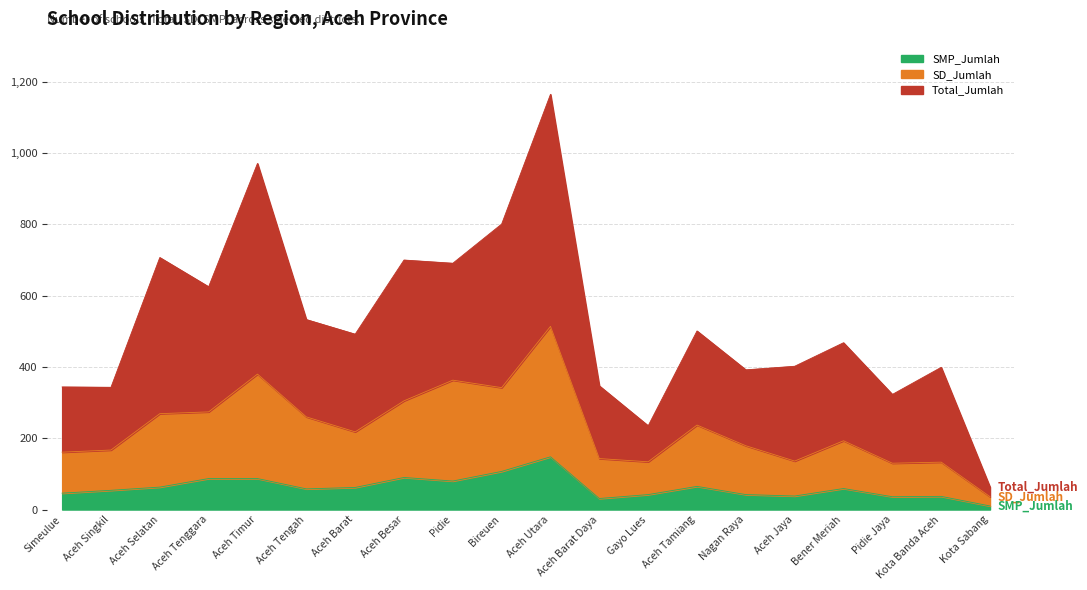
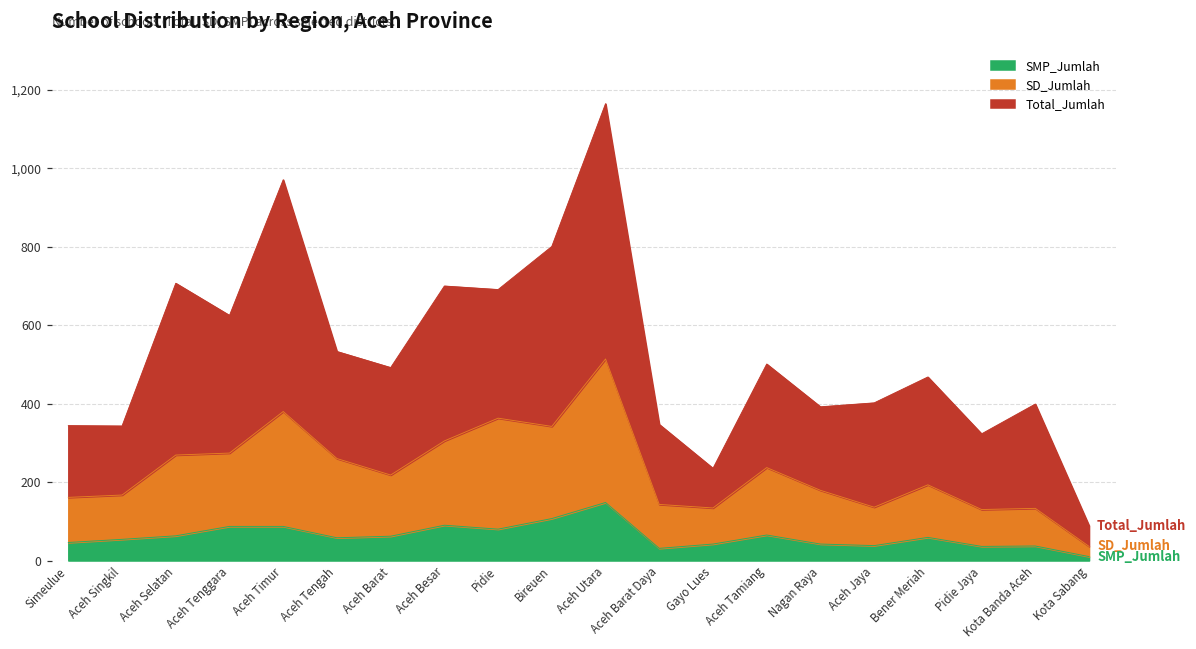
  {
    "SMP_Jumlah": {
      "Simeulue": "50",
      "Aceh Singkil": "50",
      "Aceh Selatan": "60",
      "Aceh Tenggara": "90",
      "Aceh Timur": "90",
      "Aceh Tengah": "60",
      "Aceh Barat": "60",
      "Aceh Besar": "90",
      "Pidie": "80",
      "Bireuen": "110",
      "Aceh Utara": "150",
      "Aceh Barat Daya": "30",
      "Gayo Lues": "40",
      "Aceh Tamiang": "70",
      "Nagan Raya": "40",
      "Aceh Jaya": "40",
      "Bener Meriah": "60",
      "Pidie Jaya": "40",
      "Kota Banda Aceh": "40",
      "Kota Sabang": "10"
    },
    "SD_Jumlah": {
      "Simeulue": "160",
      "Aceh Singkil": "170",
      "Aceh Selatan": "270",
      "Aceh Tenggara": "270",
      "Aceh Timur": "380",
      "Aceh Tengah": "260",
      "Aceh Barat": "220",
      "Aceh Besar": "310",
      "Pidie": "360",
      "Bireuen": "340",
      "Aceh Utara": "510",
      "Aceh Barat Daya": "140",
      "Gayo Lues": "130",
      "Aceh Tamiang": "240",
      "Nagan Raya": "180",
      "Aceh Jaya": "140",
      "Bener Meriah": "190",
      "Pidie Jaya": "130",
      "Kota Banda Aceh": "130",
      "Kota Sabang": "40"
    },
    "Total_Jumlah": {
      "Simeulue": "340",
      "Aceh Singkil": "340",
      "Aceh Selatan": "710",
      "Aceh Tenggara": "630",
      "Aceh Timur": "970",
      "Aceh Tengah": "530",
      "Aceh Barat": "490",
      "Aceh Besar": "700",
      "Pidie": "690",
      "Bireuen": "800",
      "Aceh Utara": "1,170",
      "Aceh Barat Daya": "350",
      "Gayo Lues": "240",
      "Aceh Tamiang": "500",
      "Nagan Raya": "390",
      "Aceh Jaya": "400",
      "Bener Meriah": "470",
      "Pidie Jaya": "320",
      "Kota Banda Aceh": "400",
-     "Kota Sabang": "60"
+     "Kota Sabang": "90"
    }
  }
